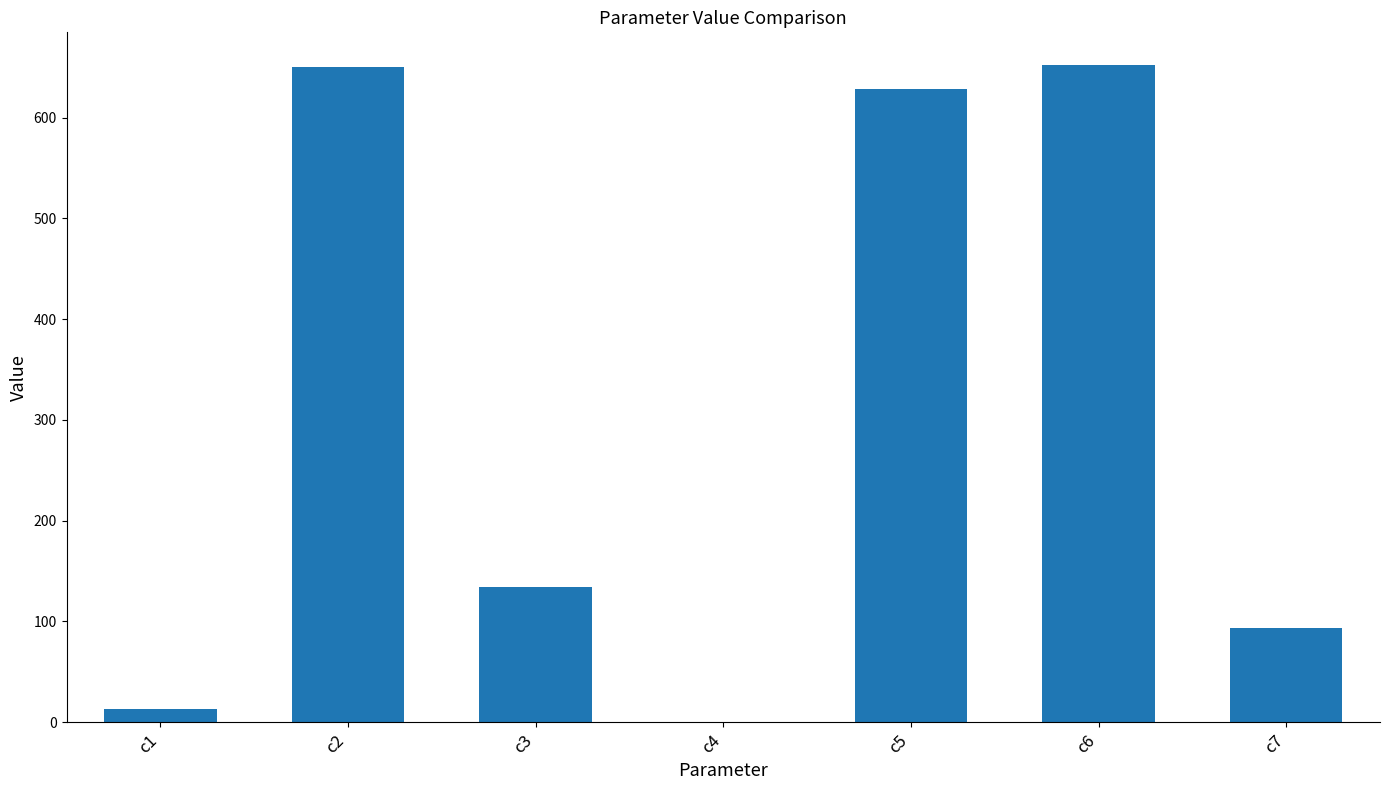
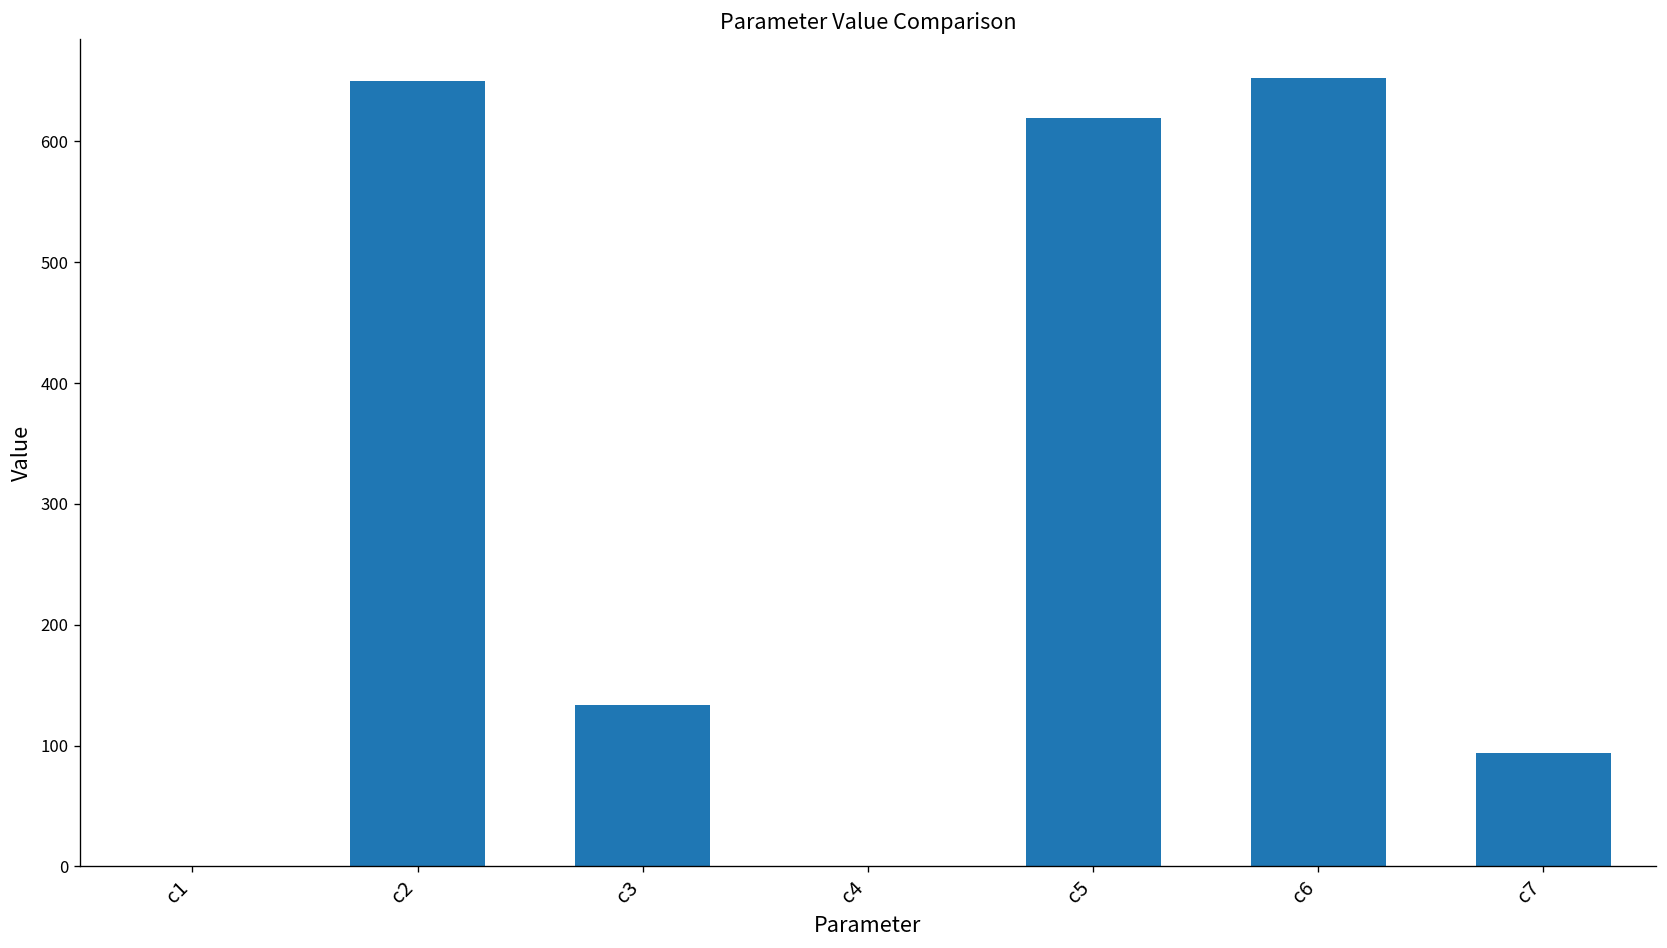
  {
-   "c1": 13,
+   "c1": 0,
    "c2": 650,
    "c3": 134,
-   "c5": 628,
+   "c5": 619,
    "c6": 652,
    "c7": 94
  }
